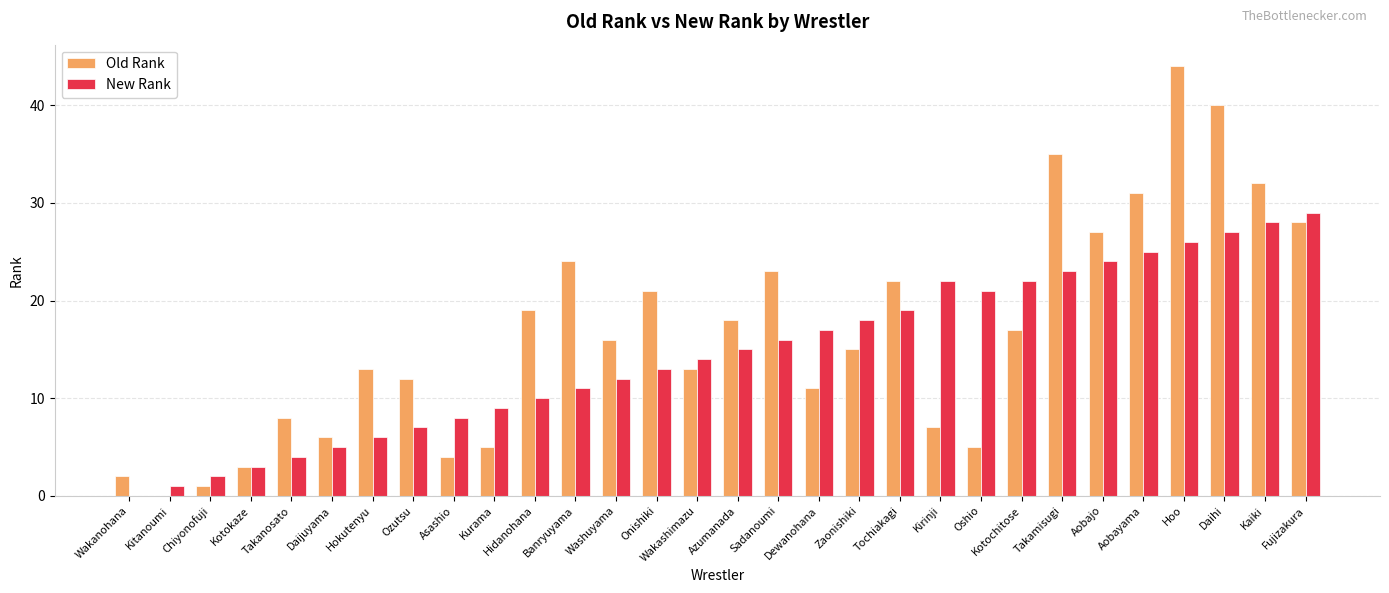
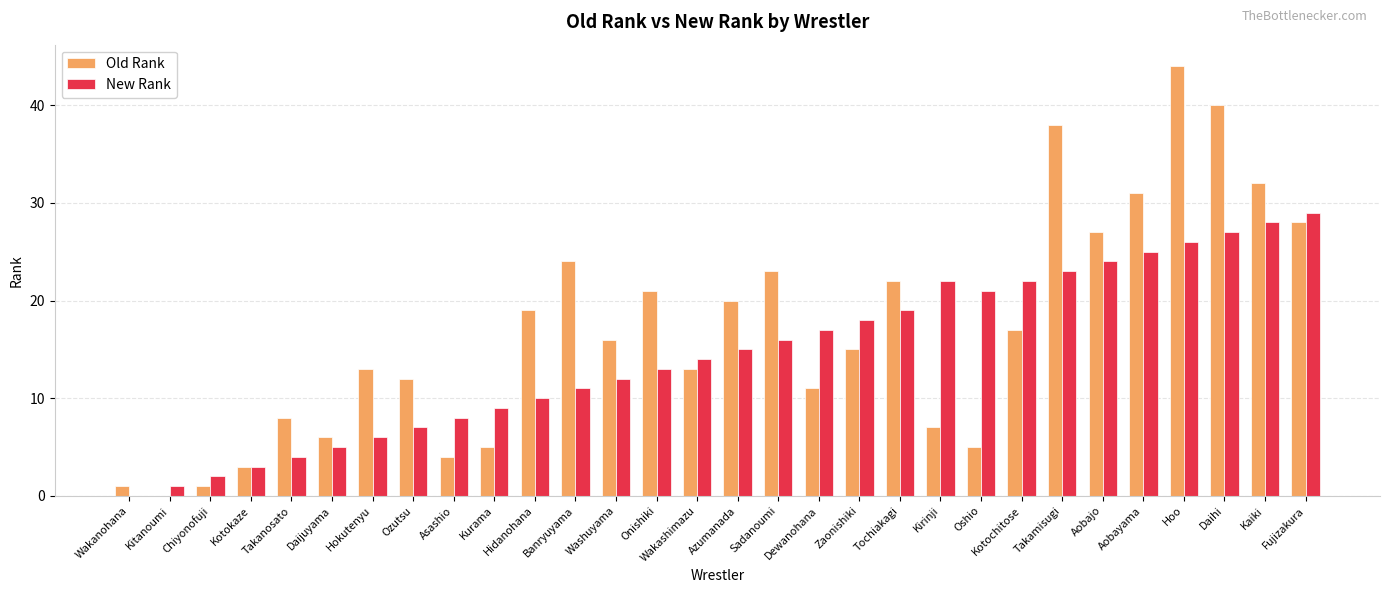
  {
    "Old Rank": {
-     "Wakanohana": 2,
+     "Wakanohana": 1,
      "Kitanoumi": 0,
      "Chiyonofuji": 1,
      "Kotokaze": 3,
      "Takanosato": 8,
      "Daijuyama": 6,
      "Hokutenyu": 13,
      "Ozutsu": 12,
      "Asashio": 4,
      "Kurama": 5,
      "Hidanohana": 19,
      "Banryuyama": 24,
      "Washuyama": 16,
      "Onishiki": 21,
      "Wakashimazu": 13,
-     "Azumanada": 18,
+     "Azumanada": 20,
      "Sadanoumi": 23,
      "Dewanohana": 11,
      "Zaonishiki": 15,
      "Tochiakagi": 22,
      "Kirinji": 7,
      "Oshio": 5,
      "Kotochitose": 17,
-     "Takamisugi": 35,
+     "Takamisugi": 38,
      "Aobajo": 27,
      "Aobayama": 31,
      "Hoo": 44,
      "Daihi": 40,
      "Kaiki": 32,
      "Fujizakura": 28
    },
    "New Rank": {
      "Wakanohana": 0,
      "Kitanoumi": 1,
      "Chiyonofuji": 2,
      "Kotokaze": 3,
      "Takanosato": 4,
      "Daijuyama": 5,
      "Hokutenyu": 6,
      "Ozutsu": 7,
      "Asashio": 8,
      "Kurama": 9,
      "Hidanohana": 10,
      "Banryuyama": 11,
      "Washuyama": 12,
      "Onishiki": 13,
      "Wakashimazu": 14,
      "Azumanada": 15,
      "Sadanoumi": 16,
      "Dewanohana": 17,
      "Zaonishiki": 18,
      "Tochiakagi": 19,
      "Kirinji": 22,
      "Oshio": 21,
      "Kotochitose": 22,
      "Takamisugi": 23,
      "Aobajo": 24,
      "Aobayama": 25,
      "Hoo": 26,
      "Daihi": 27,
      "Kaiki": 28,
      "Fujizakura": 29
    }
  }
